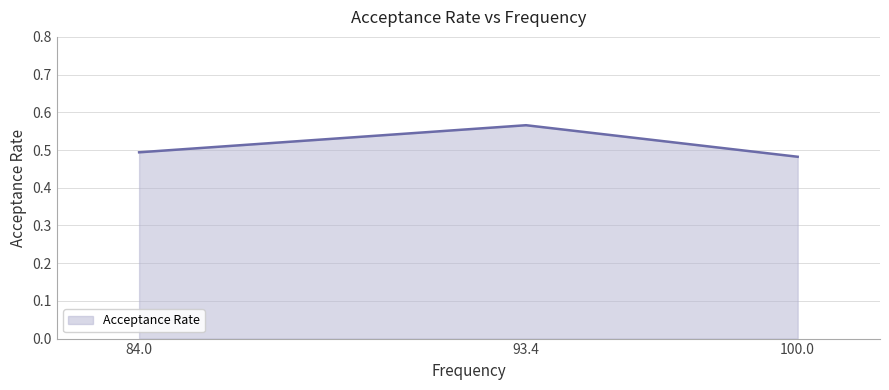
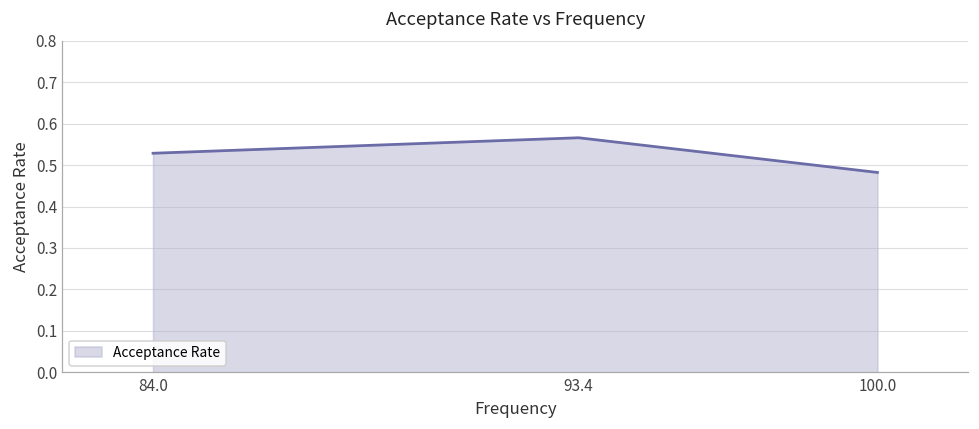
  {
-   "84.0": 0.49,
+   "84.0": 0.53,
    "93.4": 0.57,
    "100.0": 0.48
  }
